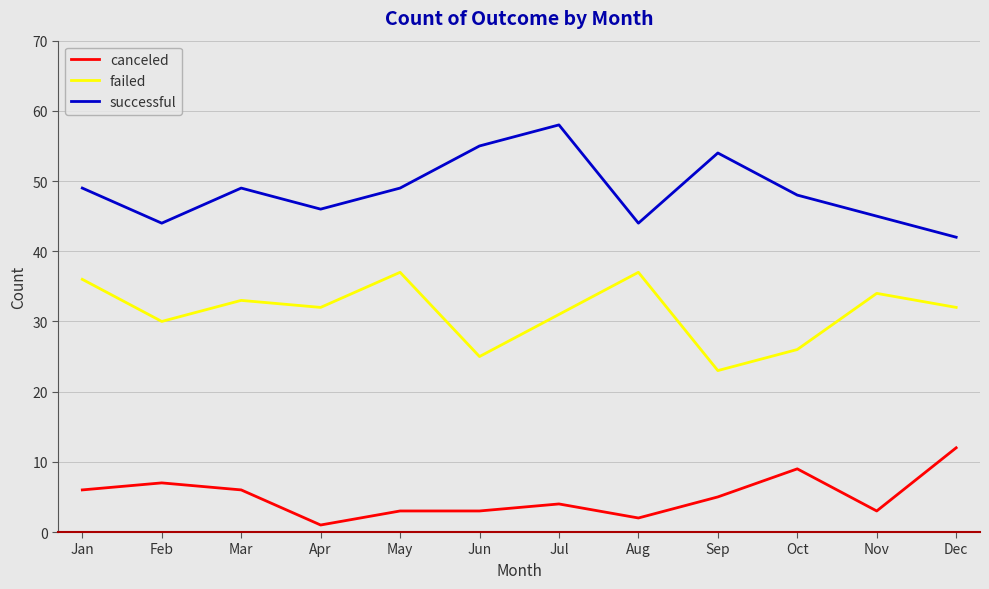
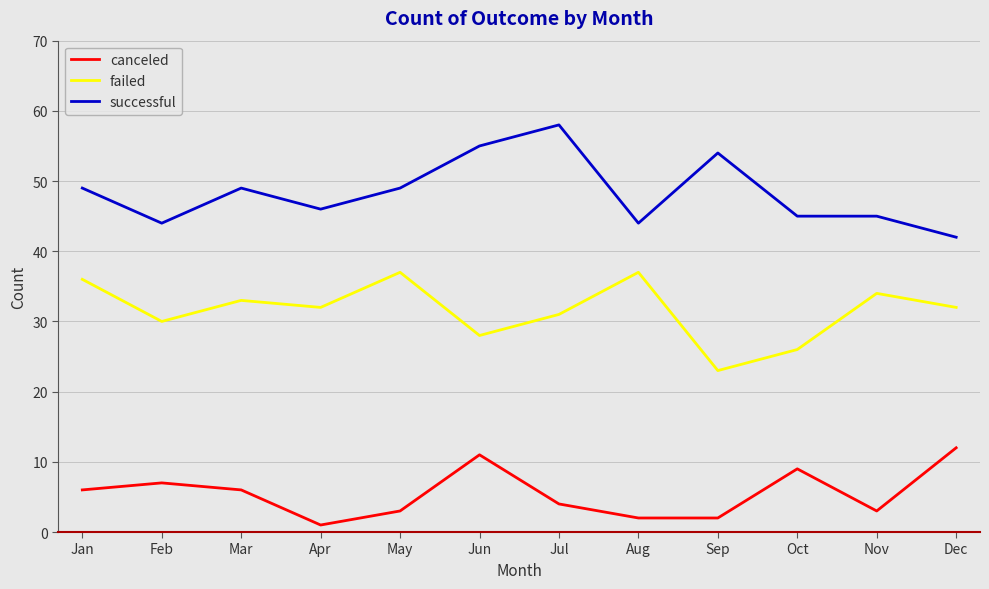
  {
    "canceled": {
      "Jan": 6,
      "Feb": 7,
      "Mar": 6,
      "Apr": 1,
      "May": 3,
-     "Jun": 3,
+     "Jun": 11,
      "Jul": 4,
      "Aug": 2,
-     "Sep": 5,
+     "Sep": 2,
      "Oct": 9,
      "Nov": 3,
      "Dec": 12
    },
    "failed": {
      "Jan": 36,
      "Feb": 30,
      "Mar": 33,
      "Apr": 32,
      "May": 37,
-     "Jun": 25,
+     "Jun": 28,
      "Jul": 31,
      "Aug": 37,
      "Sep": 23,
      "Oct": 26,
      "Nov": 34,
      "Dec": 32
    },
    "successful": {
      "Jan": 49,
      "Feb": 44,
      "Mar": 49,
      "Apr": 46,
      "May": 49,
      "Jun": 55,
      "Jul": 58,
      "Aug": 44,
      "Sep": 54,
-     "Oct": 48,
+     "Oct": 45,
      "Nov": 45,
      "Dec": 42
    }
  }
